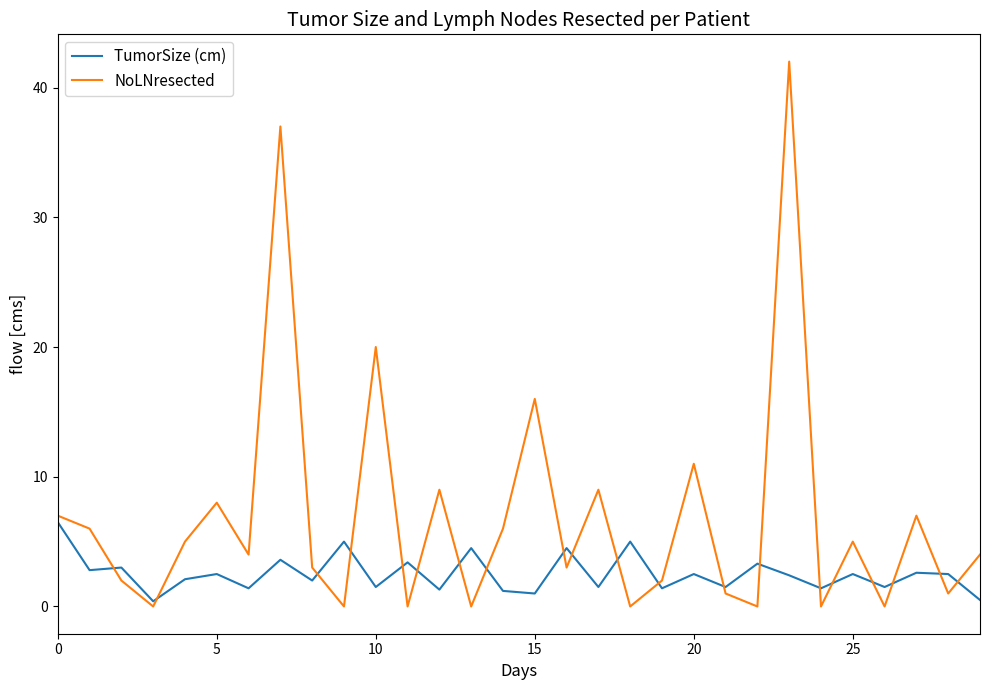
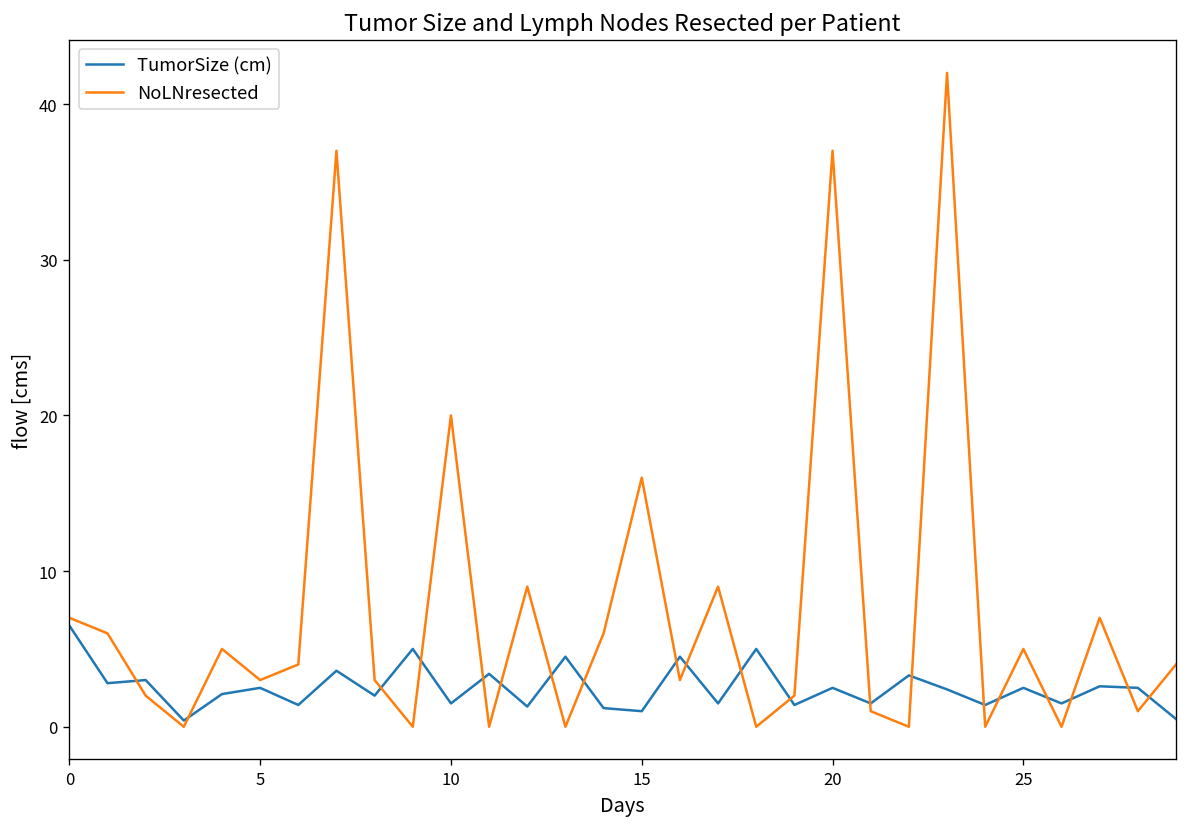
  {
    "TumorSize (cm)": {
      "0": 6.5,
      "5": 2.5,
      "10": 1.5,
      "15": 1,
      "20": 2.5,
      "25": 2.5
    },
    "NoLNresected": {
      "0": 7,
-     "5": 8,
+     "5": 3,
      "10": 20,
      "15": 16,
-     "20": 11,
+     "20": 37,
      "25": 5
    }
  }
